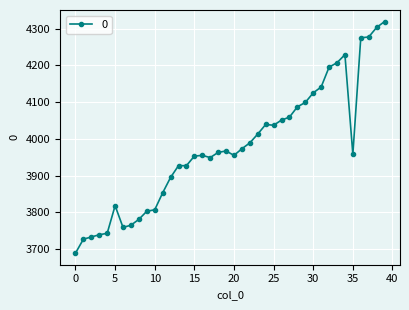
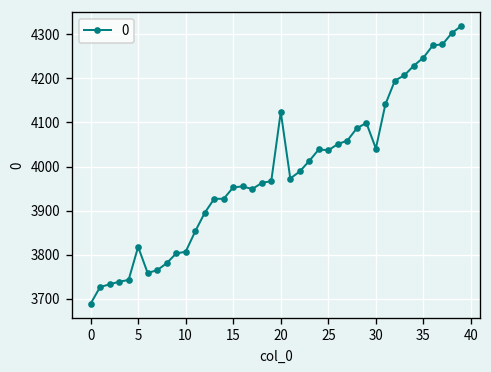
  {
    "0": 3690,
    "5": 3820,
    "10": 3810,
    "15": 3950,
-   "20": 3960,
+   "20": 4120,
    "25": 4040,
-   "30": 4130,
-   "35": 3960
+   "30": 4040,
+   "35": 4250
  }
